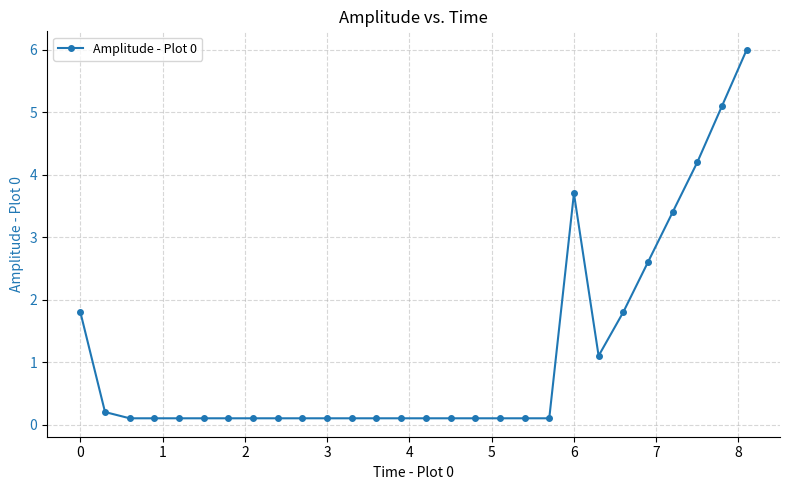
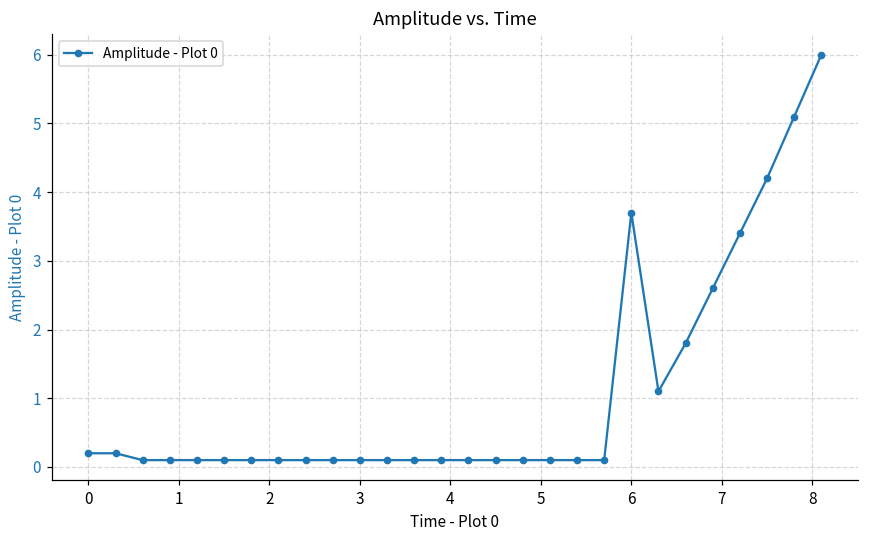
  {
-   "0": 1.8,
+   "0": 0.2,
    "3": 0.1,
    "6": 3.7
  }
